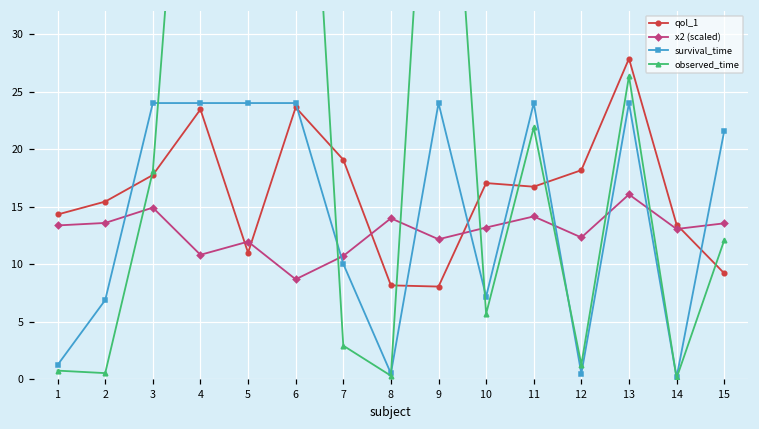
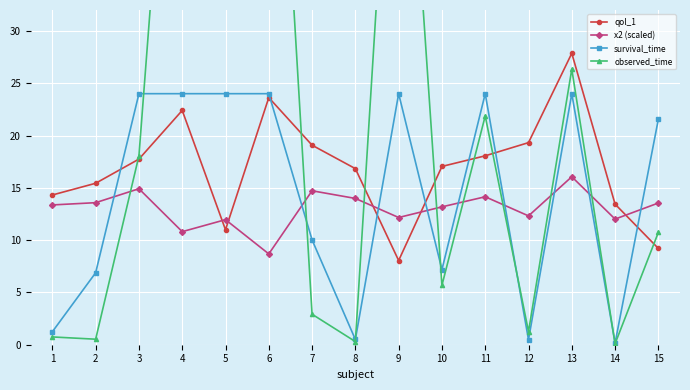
  {
    "qol_1": {
      "1": 14.3,
      "2": 15.4,
      "3": 17.7,
-     "4": 23.5,
+     "4": 22.4,
      "5": 11.0,
      "6": 23.6,
      "7": 19.1,
-     "8": 8.2,
+     "8": 16.8,
      "9": 8.0,
      "10": 17.0,
-     "11": 16.7,
-     "12": 18.2,
+     "11": 18.1,
+     "12": 19.3,
      "13": 27.9,
      "14": 13.4,
      "15": 9.2
    },
    "x2 (scaled)": {
      "1": 13.4,
      "2": 13.6,
      "3": 14.9,
      "4": 10.8,
      "5": 12.0,
      "6": 8.7,
-     "7": 10.7,
+     "7": 14.7,
      "8": 14.0,
      "9": 12.2,
      "10": 13.2,
      "11": 14.1,
      "12": 12.3,
      "13": 16.1,
-     "14": 13.1,
+     "14": 12.0,
      "15": 13.5
    },
    "survival_time": {
      "1": 1.2,
      "2": 6.9,
      "3": 24.0,
      "4": 24.0,
      "5": 24.0,
      "6": 24.0,
      "7": 10.0,
      "9": 24.0,
      "10": 7.2,
      "11": 24.0,
      "12": 0.5,
      "13": 24.0,
      "15": 21.6
    },
    "observed_time": {
      "1": 0.7,
      "2": 0.5,
      "3": 18.1,
      "7": 2.9,
      "10": 5.7,
      "11": 21.9,
      "12": 1.3,
      "13": 26.3,
-     "15": 12.1
+     "15": 10.7
    }
  }
